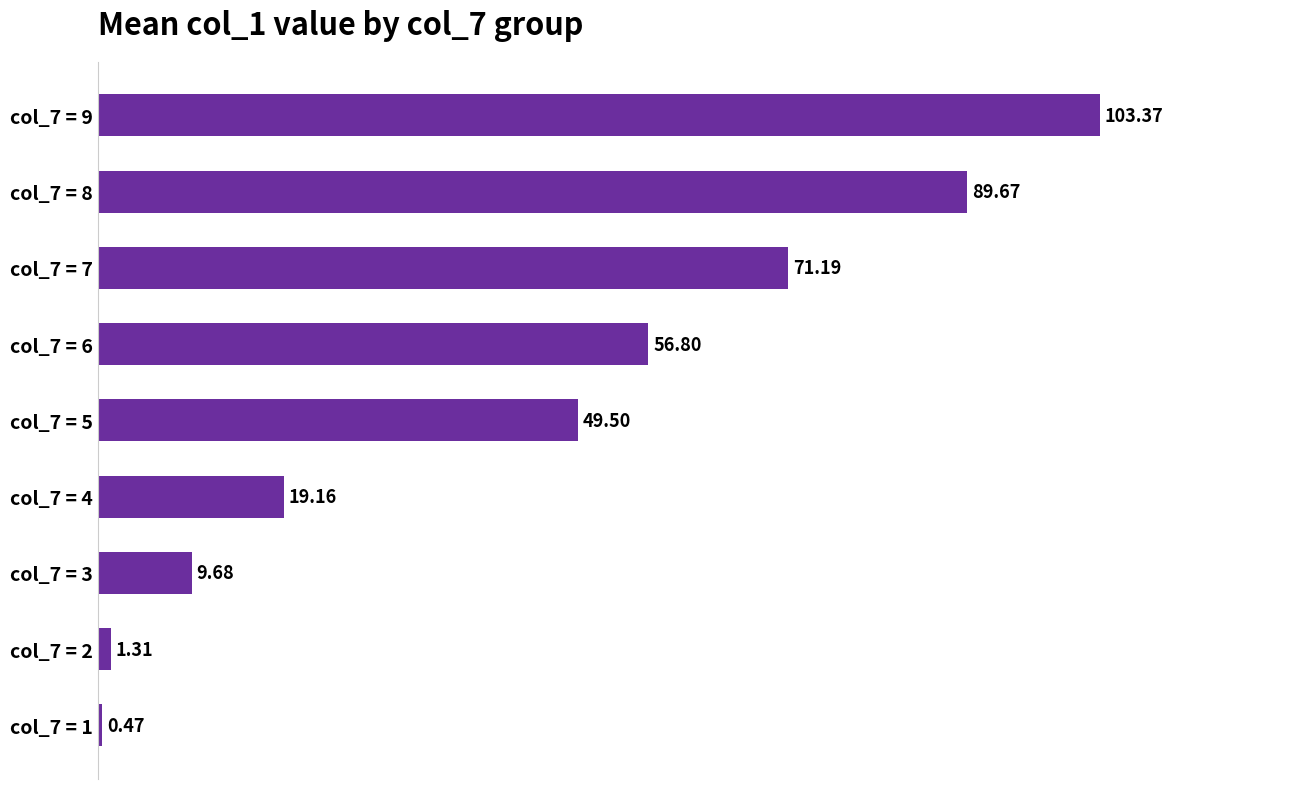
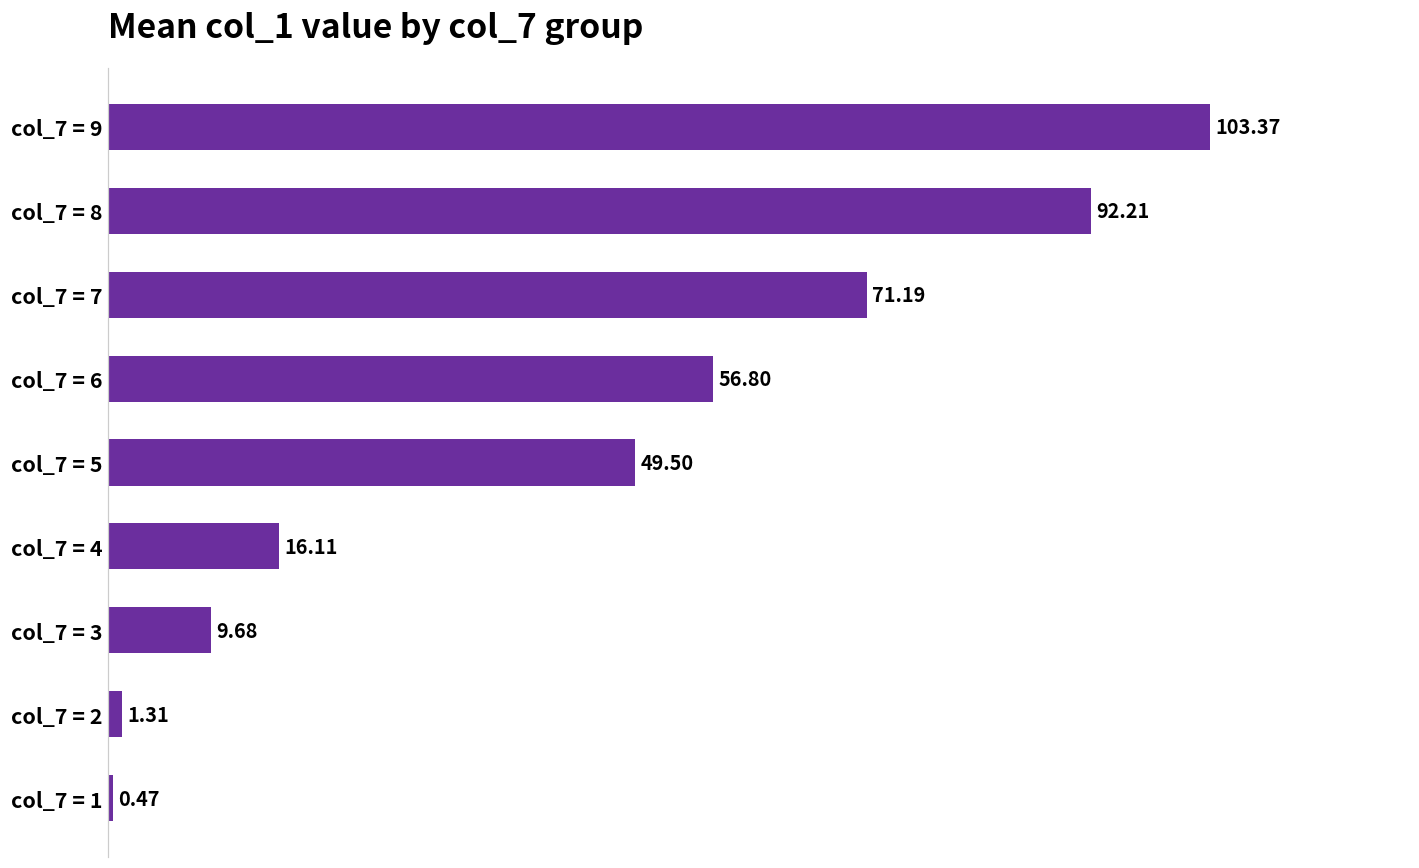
  {
    "col_7 = 9": 103.37,
-   "col_7 = 8": 89.67,
+   "col_7 = 8": 92.21,
    "col_7 = 7": 71.19,
    "col_7 = 6": 56.80,
    "col_7 = 5": 49.50,
-   "col_7 = 4": 19.16,
+   "col_7 = 4": 16.11,
    "col_7 = 3": 9.68,
    "col_7 = 2": 1.31,
    "col_7 = 1": 0.47
  }
